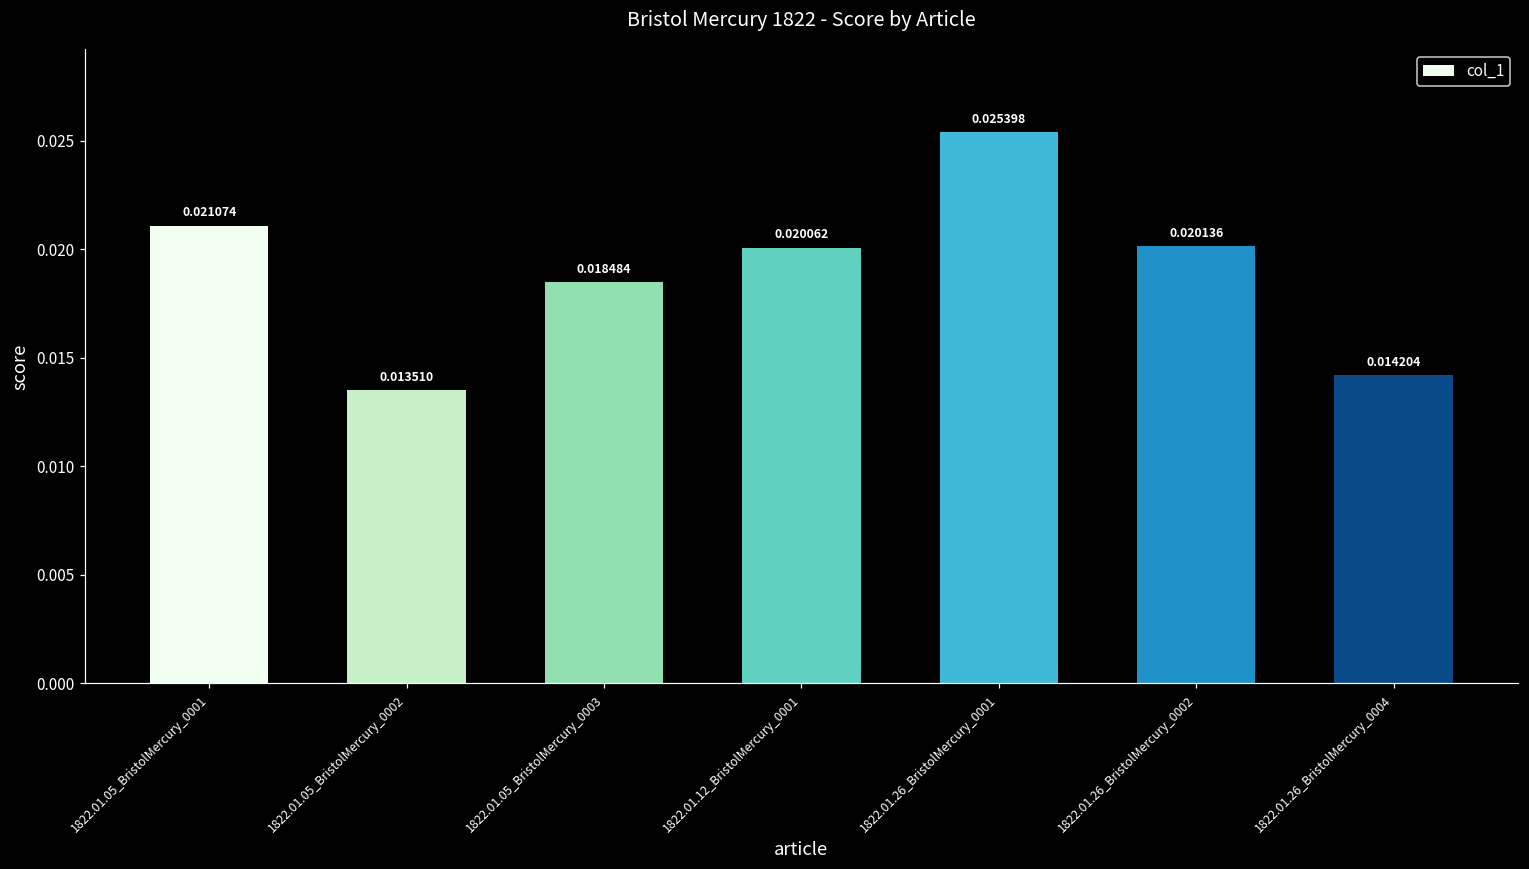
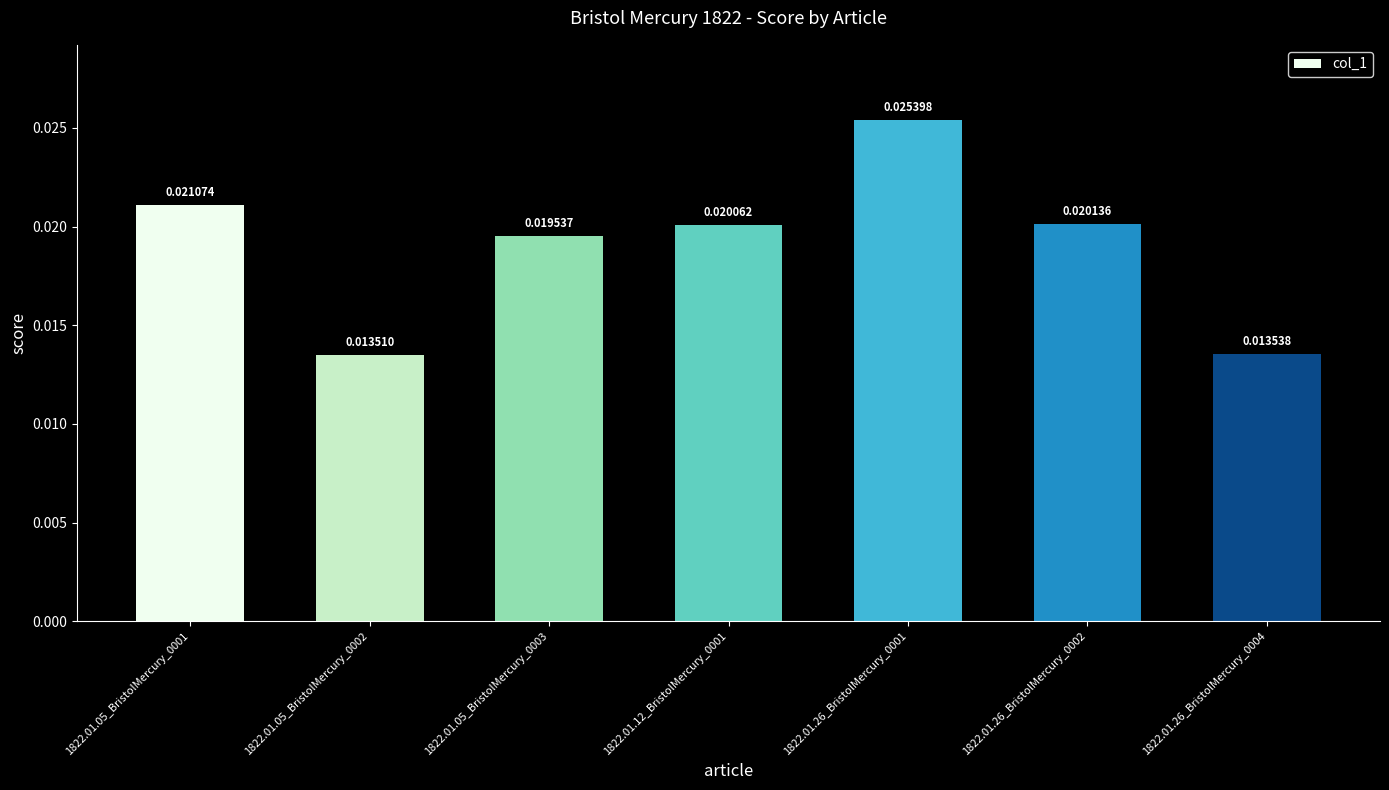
  {
    "1822.01.05_BristolMercury_0001": 0.021074,
    "1822.01.05_BristolMercury_0002": 0.013510,
-   "1822.01.05_BristolMercury_0003": 0.018484,
+   "1822.01.05_BristolMercury_0003": 0.019537,
    "1822.01.12_BristolMercury_0001": 0.020062,
    "1822.01.26_BristolMercury_0001": 0.025398,
    "1822.01.26_BristolMercury_0002": 0.020136,
-   "1822.01.26_BristolMercury_0004": 0.014204
+   "1822.01.26_BristolMercury_0004": 0.013538
  }
